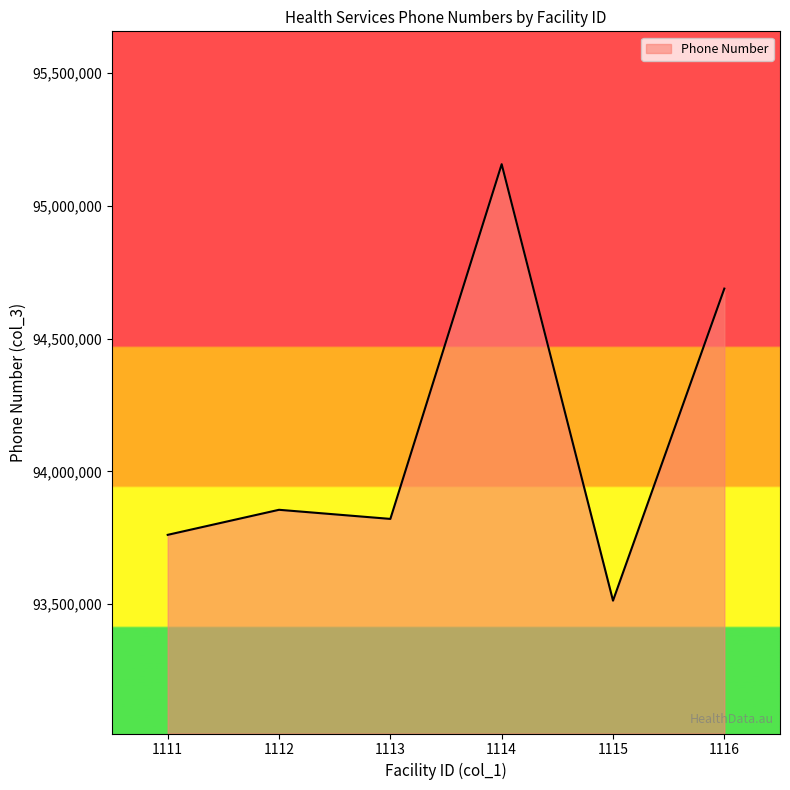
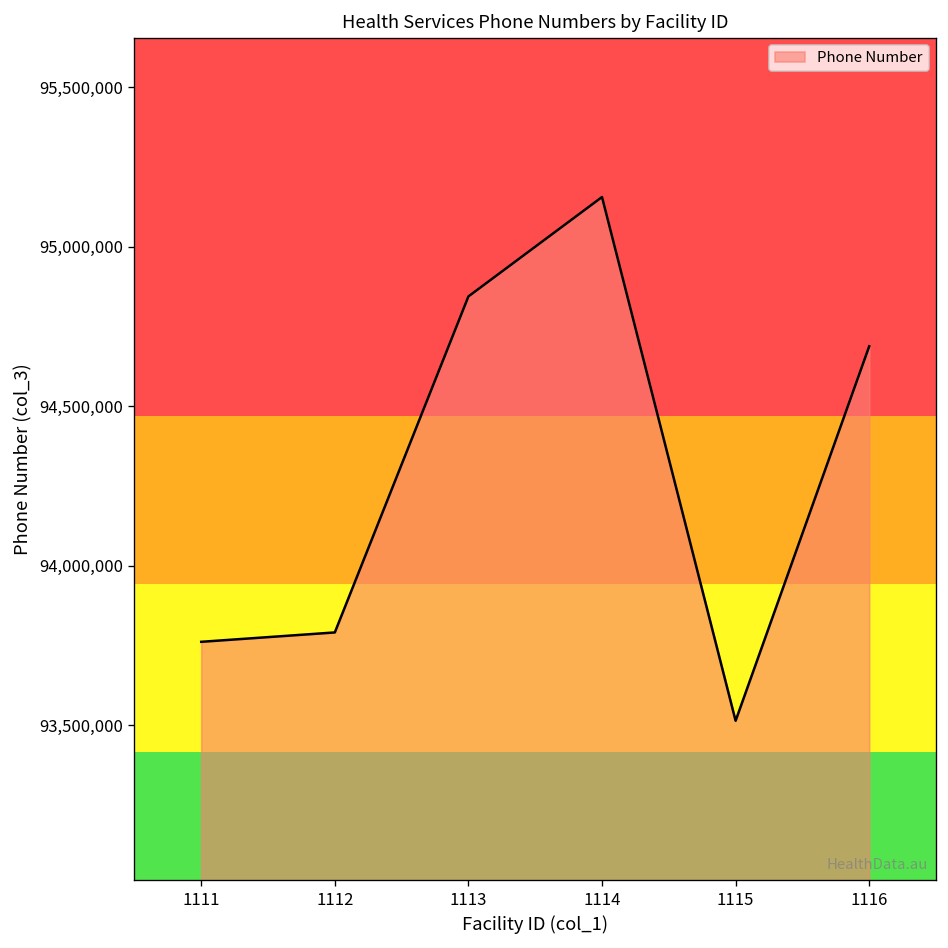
  {
    "1111": "93,760,000",
-   "1112": "93,860,000",
-   "1113": "93,820,000",
+   "1112": "93,790,000",
+   "1113": "94,840,000",
    "1114": "95,160,000",
    "1115": "93,510,000",
    "1116": "94,690,000"
  }
